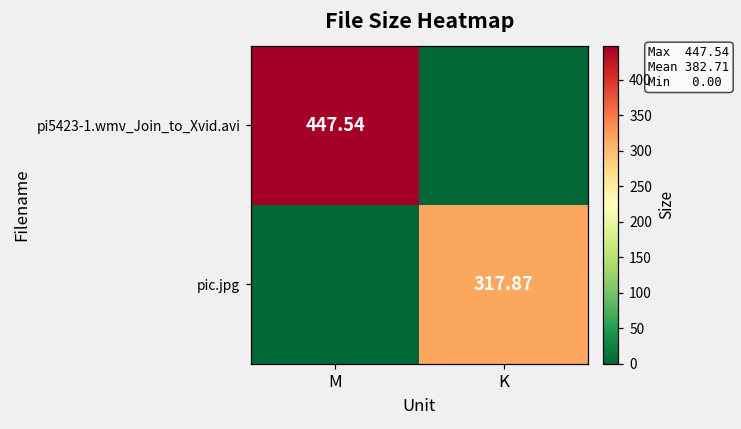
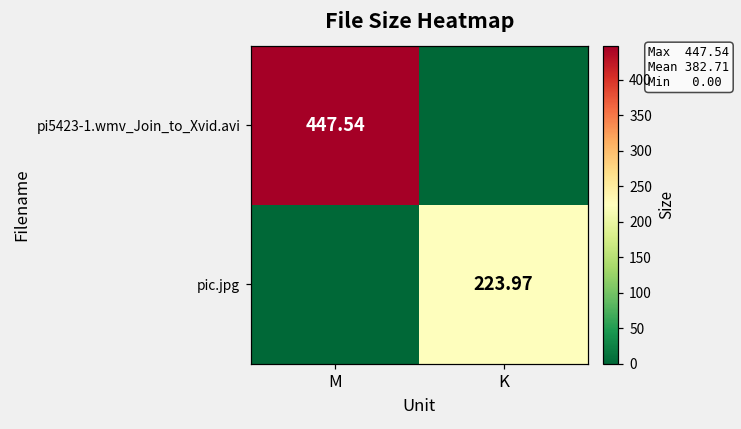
  {
    "pi5423-1.wmv_Join_to_Xvid.avi": {
      "M": 447.54
    },
    "pic.jpg": {
-     "K": 317.87
+     "K": 223.97
    }
  }
